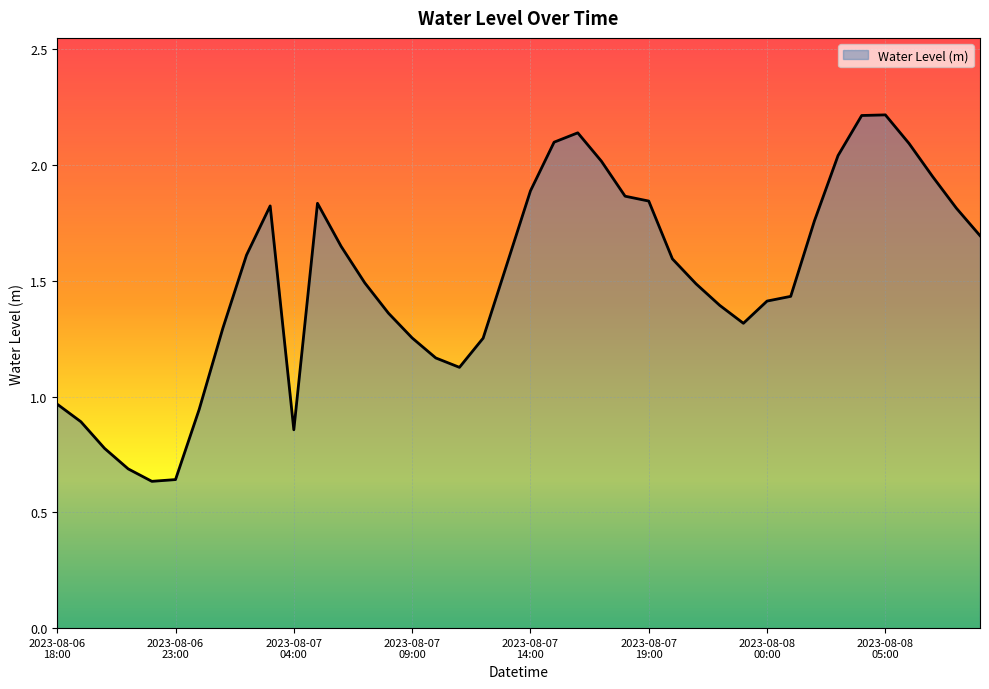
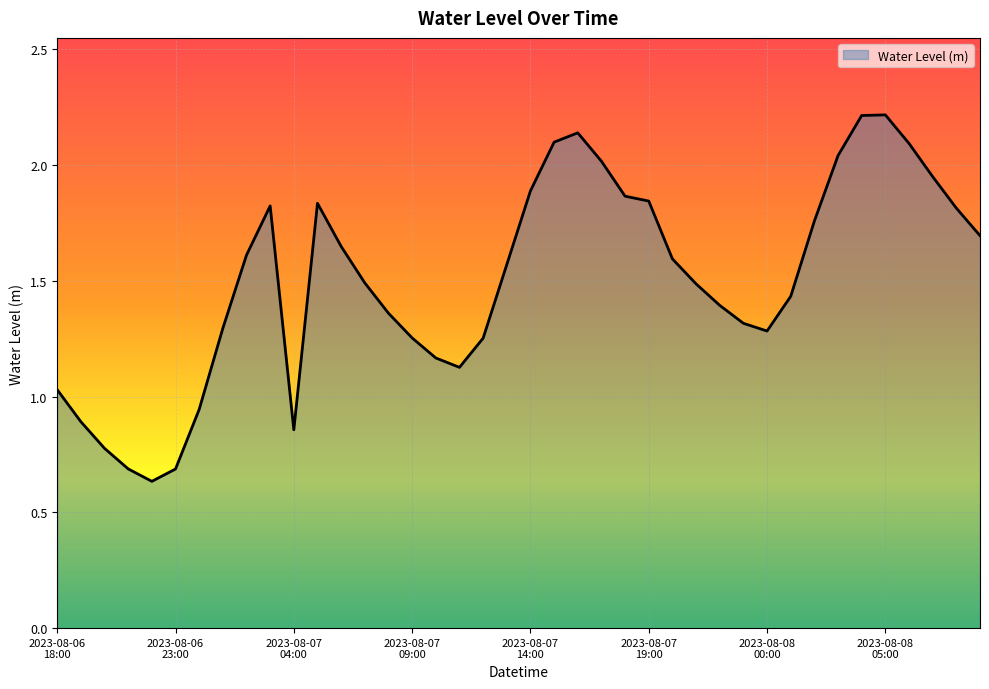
  {
-   "2023-08-06 18:00": 0.97,
-   "2023-08-06 23:00": 0.64,
+   "2023-08-06 18:00": 1.03,
+   "2023-08-06 23:00": 0.69,
    "2023-08-07 04:00": 0.86,
    "2023-08-07 09:00": 1.25,
    "2023-08-07 14:00": 1.89,
    "2023-08-07 19:00": 1.84,
-   "2023-08-08 00:00": 1.41,
+   "2023-08-08 00:00": 1.28,
    "2023-08-08 05:00": 2.22
  }
